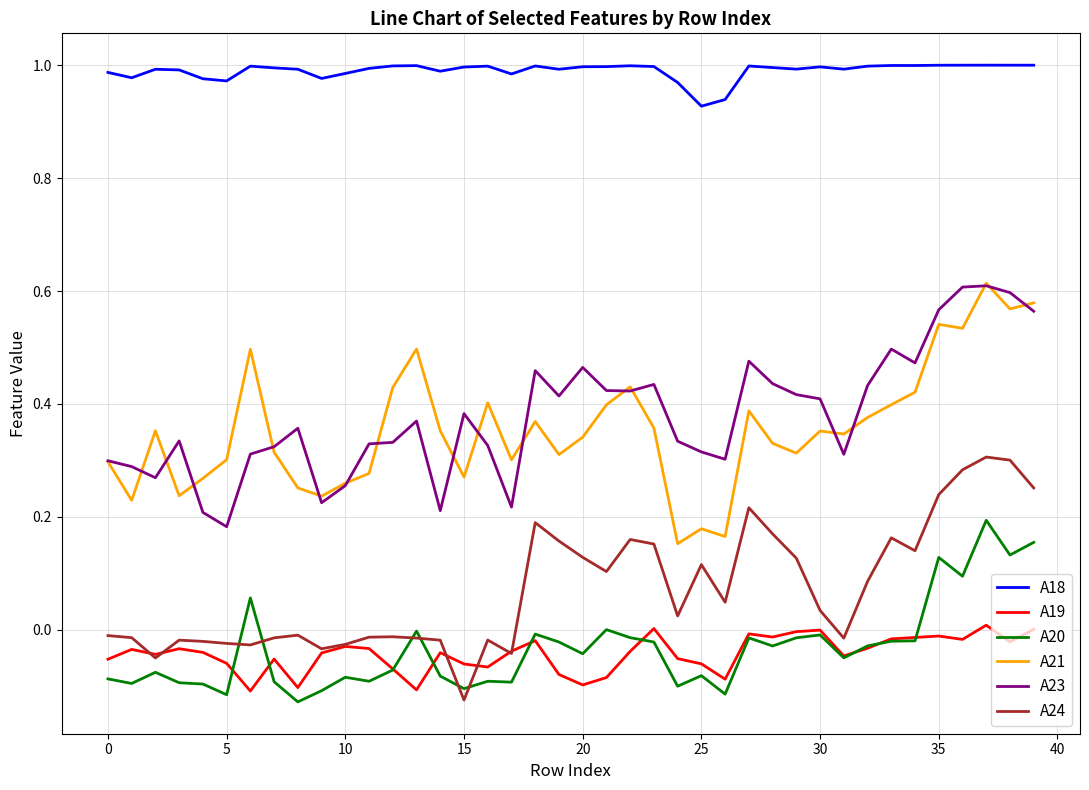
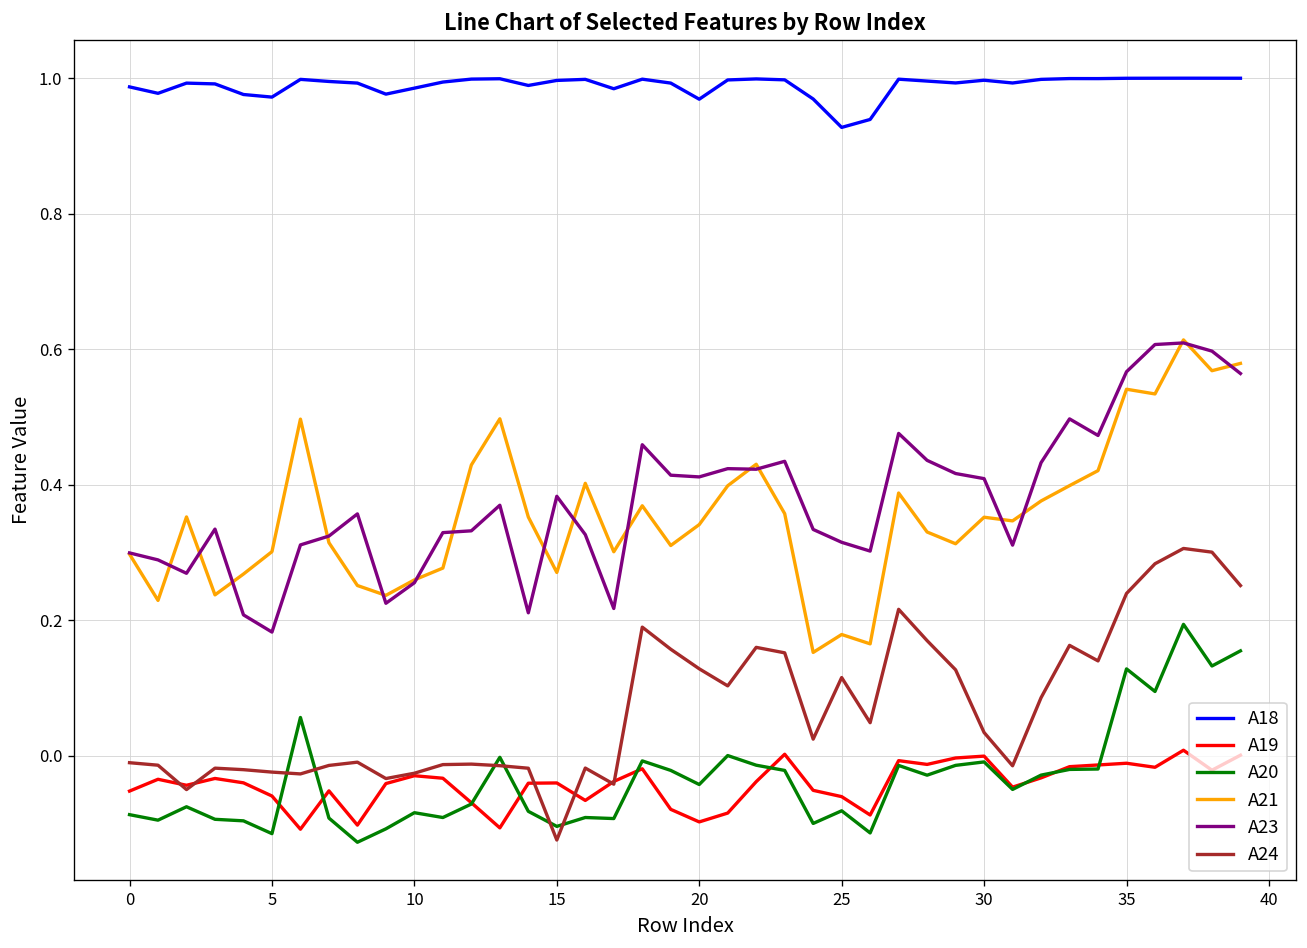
  {
    "A18": {
      "0": 0.99,
      "5": 0.97,
      "10": 0.99,
      "15": 1.00,
-     "20": 1.00,
+     "20": 0.97,
      "25": 0.93,
      "30": 1.00,
      "35": 1.00
    },
    "A19": {
      "0": -0.05,
      "5": -0.06,
-     "15": -0.06,
+     "15": -0.04,
      "20": -0.10,
      "25": -0.06,
      "30": 0.00,
      "35": -0.01
    },
    "A20": {
      "0": -0.09,
      "5": -0.11,
      "10": -0.08,
      "15": -0.10,
      "20": -0.04,
      "25": -0.08,
      "30": -0.01,
      "35": 0.13
    },
    "A21": {
      "5": 0.30,
      "15": 0.27,
      "20": 0.34,
      "25": 0.18,
      "30": 0.35,
      "35": 0.54
    },
    "A23": {
      "5": 0.18,
      "15": 0.38,
-     "20": 0.46,
+     "20": 0.41,
      "25": 0.32,
      "30": 0.41,
      "35": 0.57
    },
    "A24": {
      "0": -0.01,
      "5": -0.02,
      "15": -0.12,
      "20": 0.13,
      "25": 0.12,
      "30": 0.03,
      "35": 0.24
    }
  }
